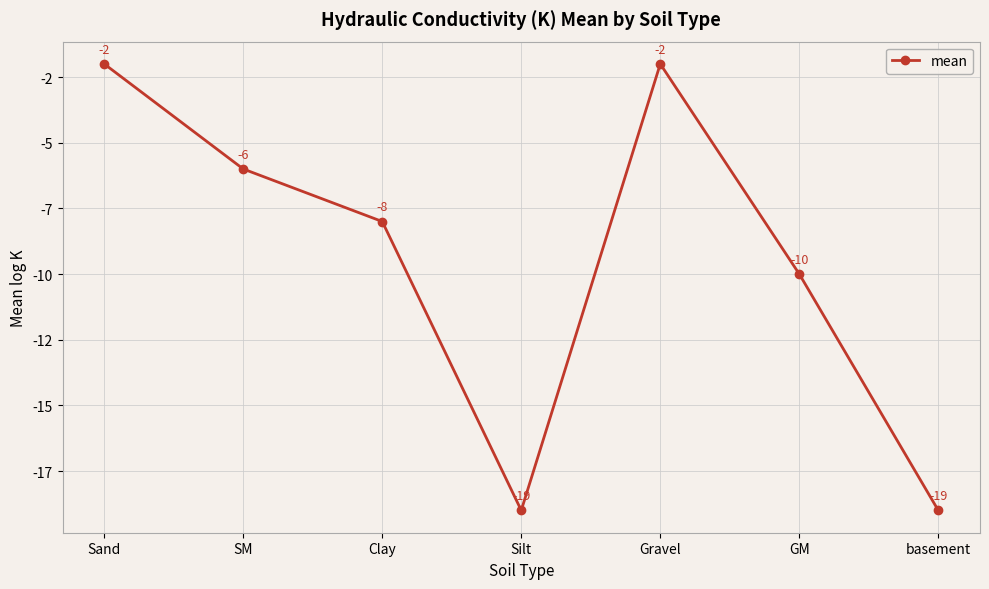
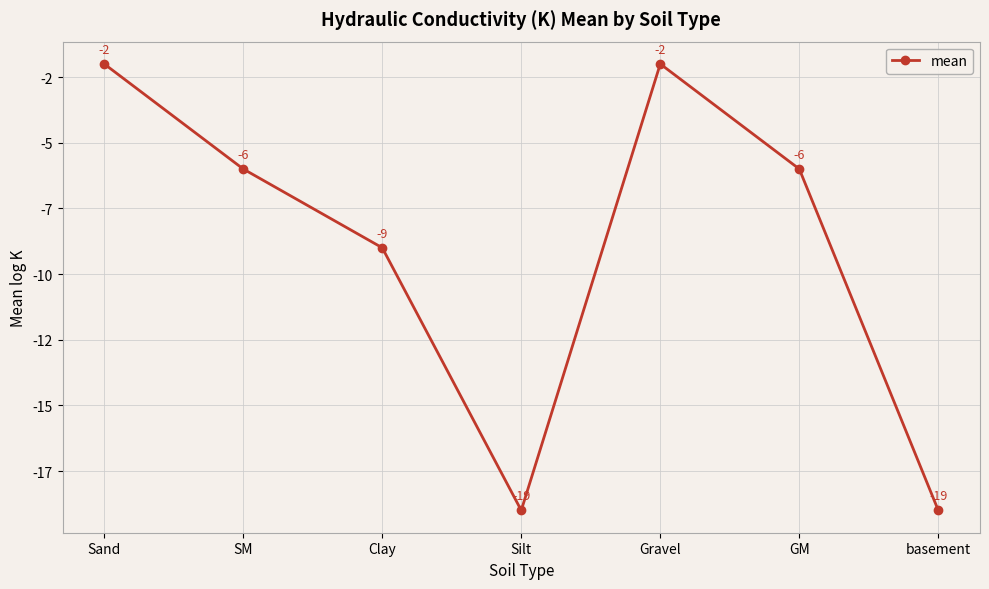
  {
    "Sand": -2,
    "SM": -6,
-   "Clay": -8,
+   "Clay": -9,
    "Silt": -19,
    "Gravel": -2,
-   "GM": -10,
+   "GM": -6,
    "basement": -19
  }
